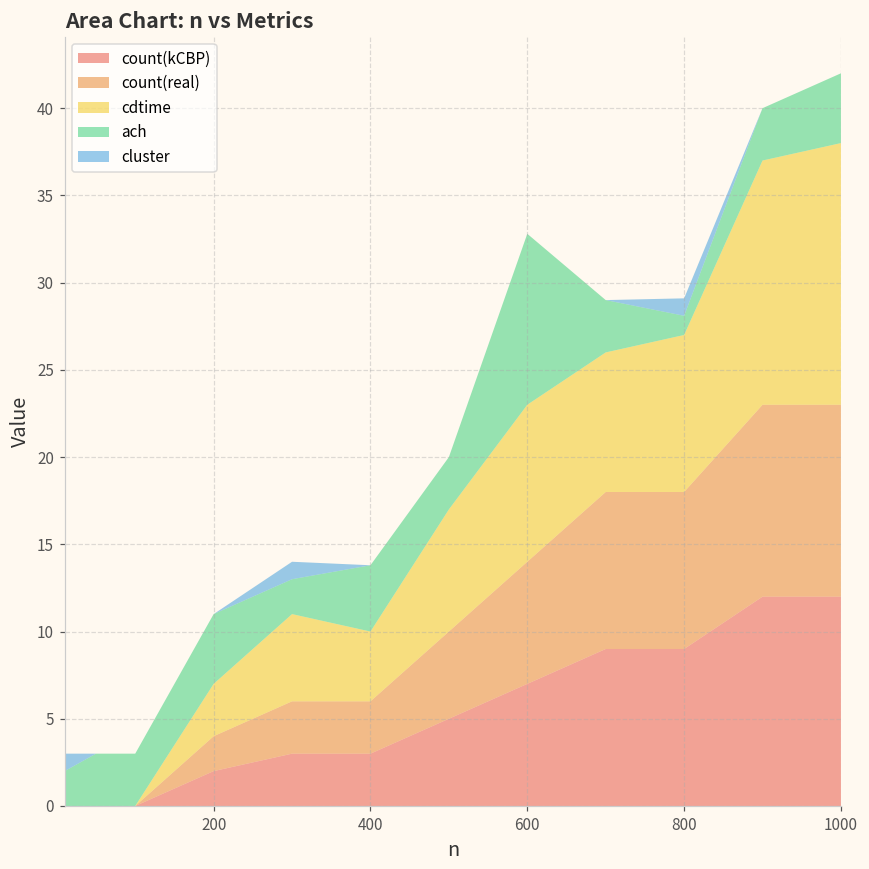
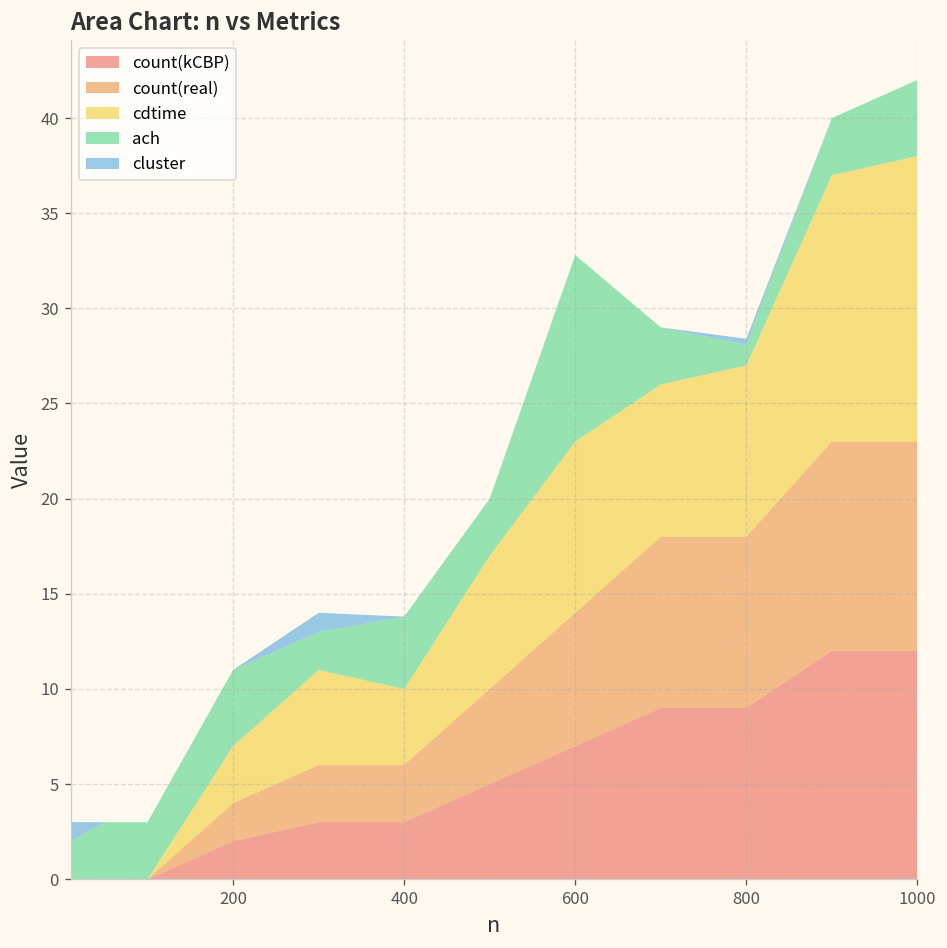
  {
    "ach": {
      "800": 1.1
    },
    "cluster": {
-     "800": 1.0
+     "800": 0.3
    }
  }
